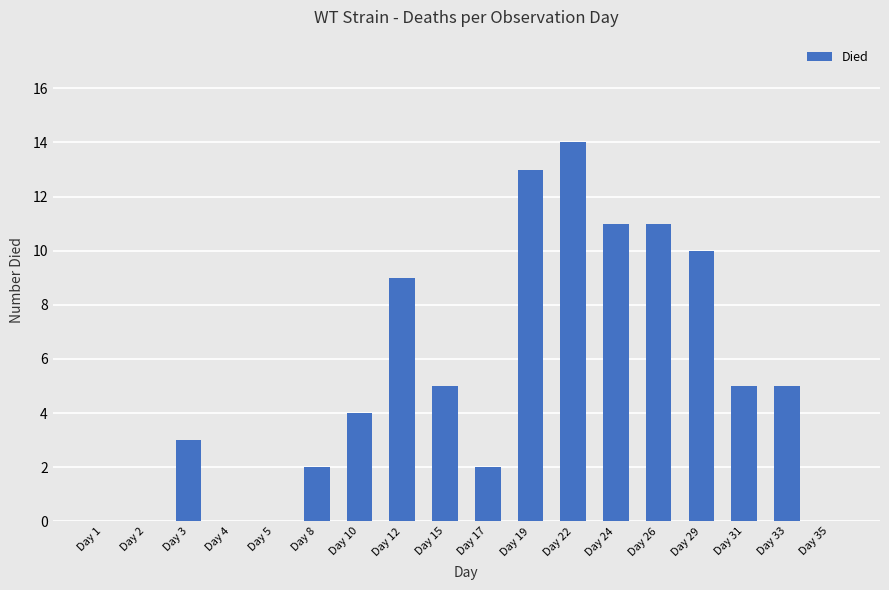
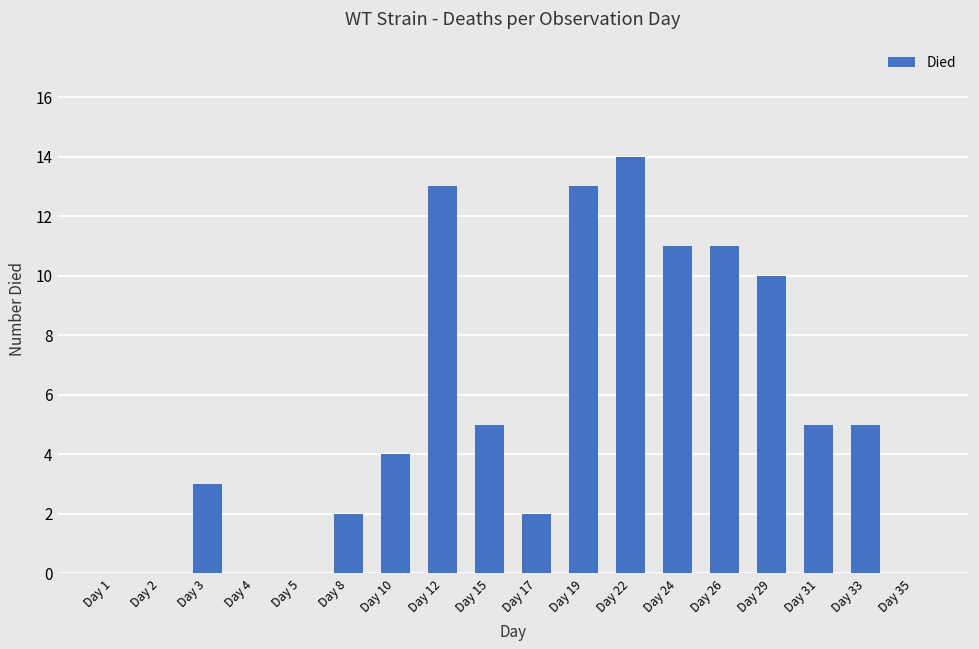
  {
    "Day 1": 0,
    "Day 2": 0,
    "Day 3": 3,
    "Day 4": 0,
    "Day 5": 0,
    "Day 8": 2,
    "Day 10": 4,
-   "Day 12": 9,
+   "Day 12": 13,
    "Day 15": 5,
    "Day 17": 2,
    "Day 19": 13,
    "Day 22": 14,
    "Day 24": 11,
    "Day 26": 11,
    "Day 29": 10,
    "Day 31": 5,
    "Day 33": 5,
    "Day 35": 0
  }
